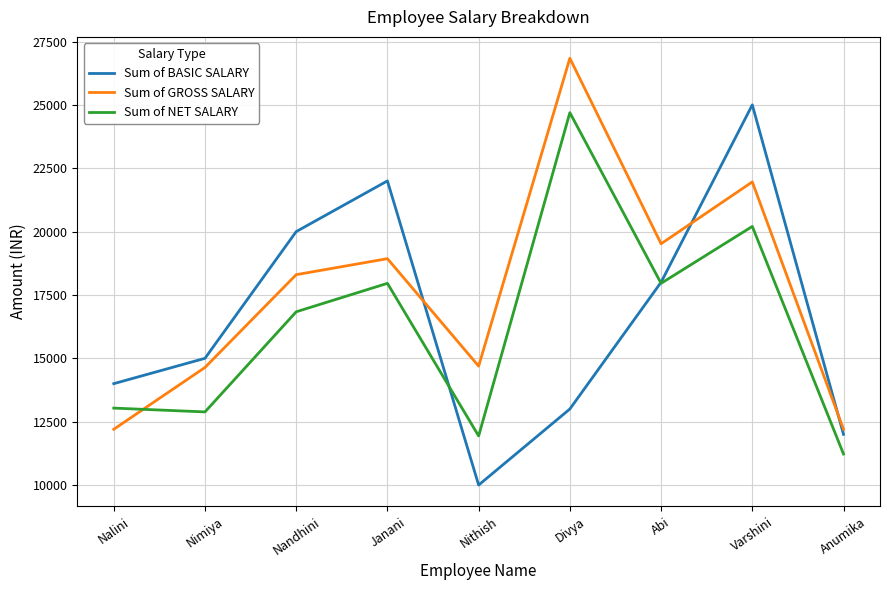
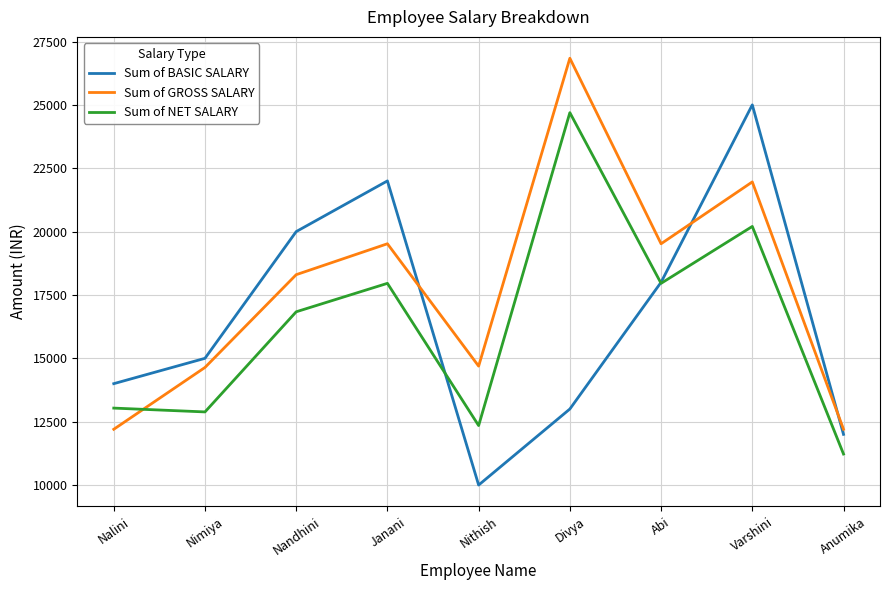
  {
    "Sum of BASIC SALARY": {
      "Nalini": 14000,
      "Nimiya": 15000,
      "Nandhini": 20000,
      "Janani": 22000,
      "Nithish": 10000,
      "Divya": 13000,
      "Varshini": 25000,
      "Anumika": 12000
    },
    "Sum of GROSS SALARY": {
      "Nalini": 12200,
      "Nimiya": 14600,
      "Nandhini": 18300,
-     "Janani": 18900,
+     "Janani": 19500,
      "Nithish": 14700,
      "Divya": 26800,
      "Abi": 19500,
      "Varshini": 22000,
      "Anumika": 12200
    },
    "Sum of NET SALARY": {
      "Nalini": 13000,
      "Nimiya": 12900,
      "Nandhini": 16800,
      "Janani": 18000,
-     "Nithish": 11900,
+     "Nithish": 12300,
      "Divya": 24700,
      "Varshini": 20200,
      "Anumika": 11200
    }
  }
